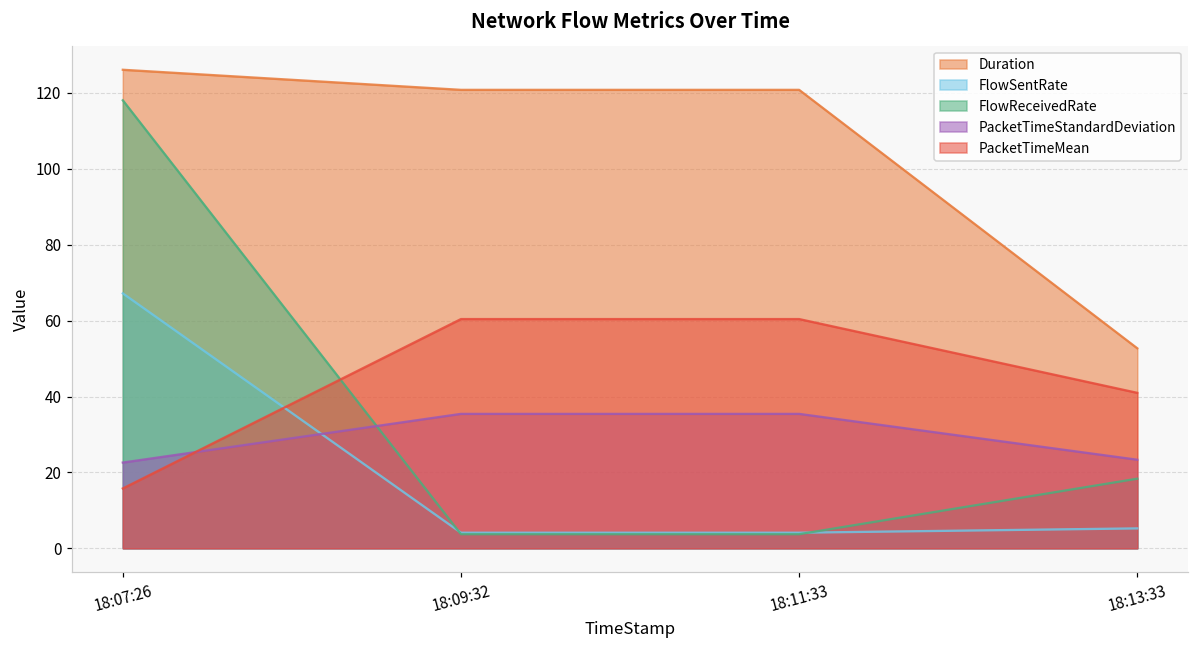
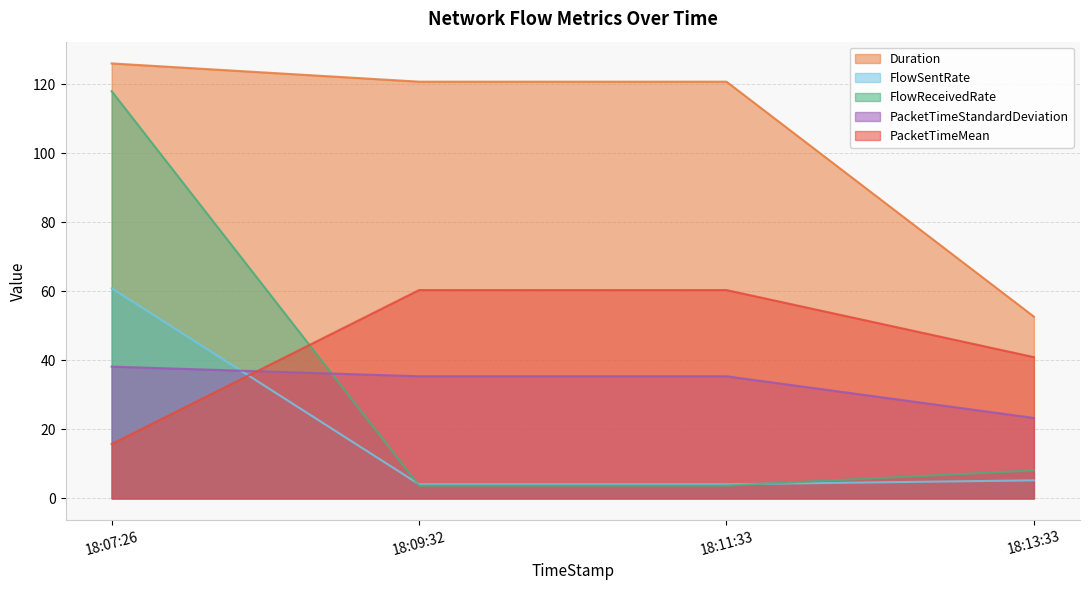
  {
    "FlowSentRate": {
-     "18:07:26": 67,
+     "18:07:26": 61,
      "18:13:33": 5
    },
    "FlowReceivedRate": {
      "18:07:26": 118,
-     "18:13:33": 18
+     "18:13:33": 8
    },
    "PacketTimeStandardDeviation": {
-     "18:07:26": 23,
+     "18:07:26": 38,
      "18:09:32": 35,
      "18:11:33": 35,
      "18:13:33": 23
    }
  }
